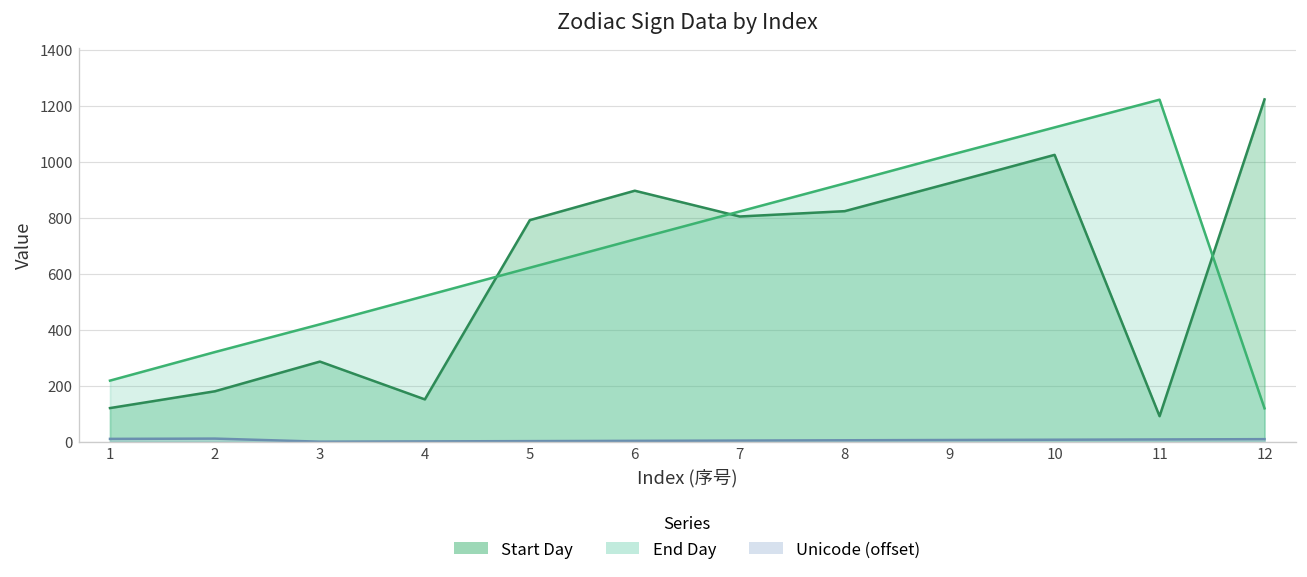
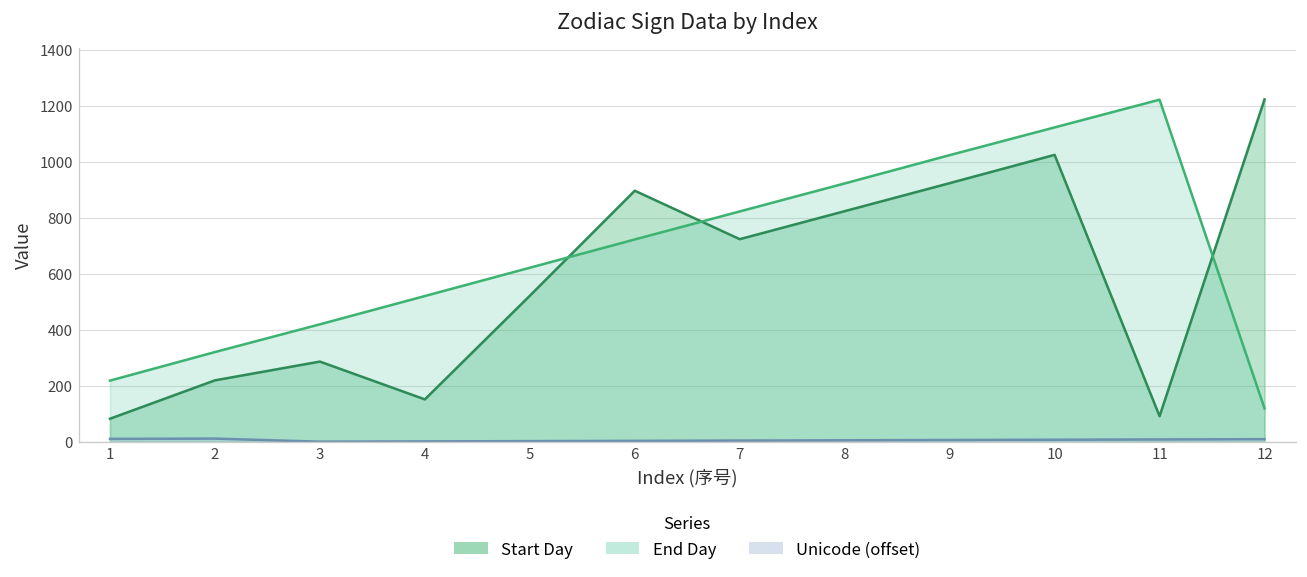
  {
    "Start Day": {
-     "1": 120,
-     "2": 180,
+     "1": 80,
+     "2": 220,
      "3": 290,
      "4": 150,
-     "5": 790,
+     "5": 520,
      "6": 900,
-     "7": 800,
+     "7": 720,
      "8": 820,
      "9": 920,
      "10": 1020,
      "11": 90,
      "12": 1220
    }
  }
